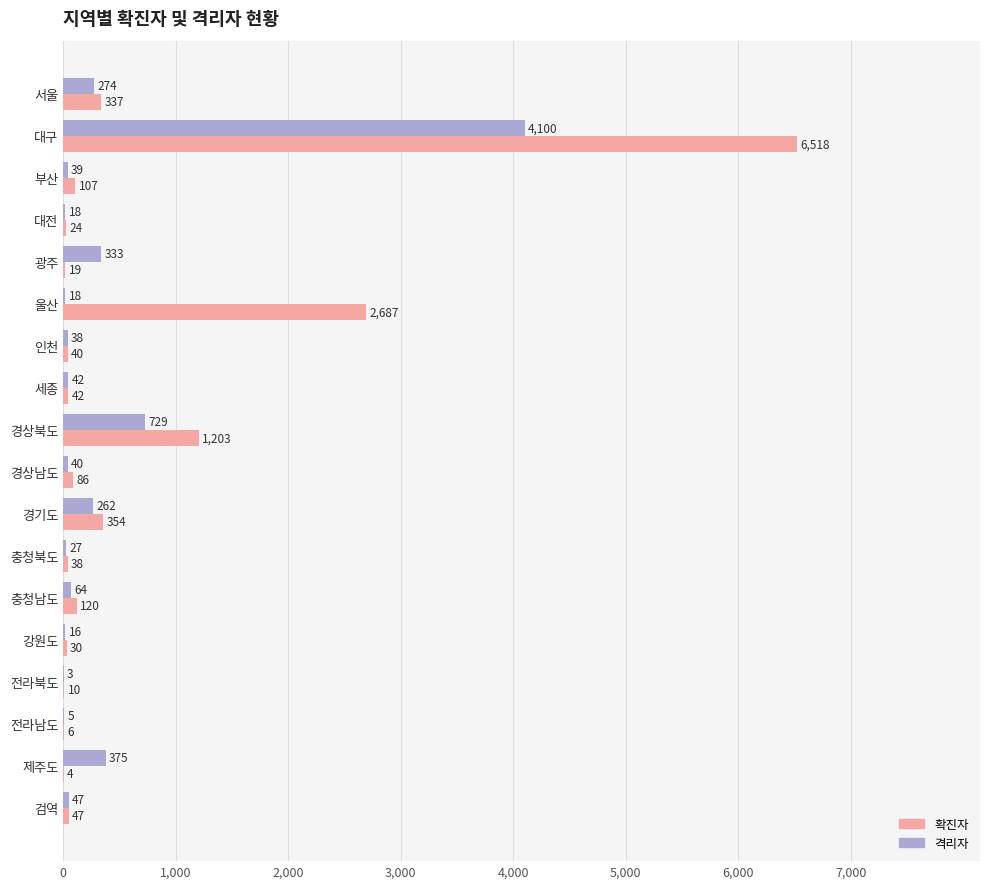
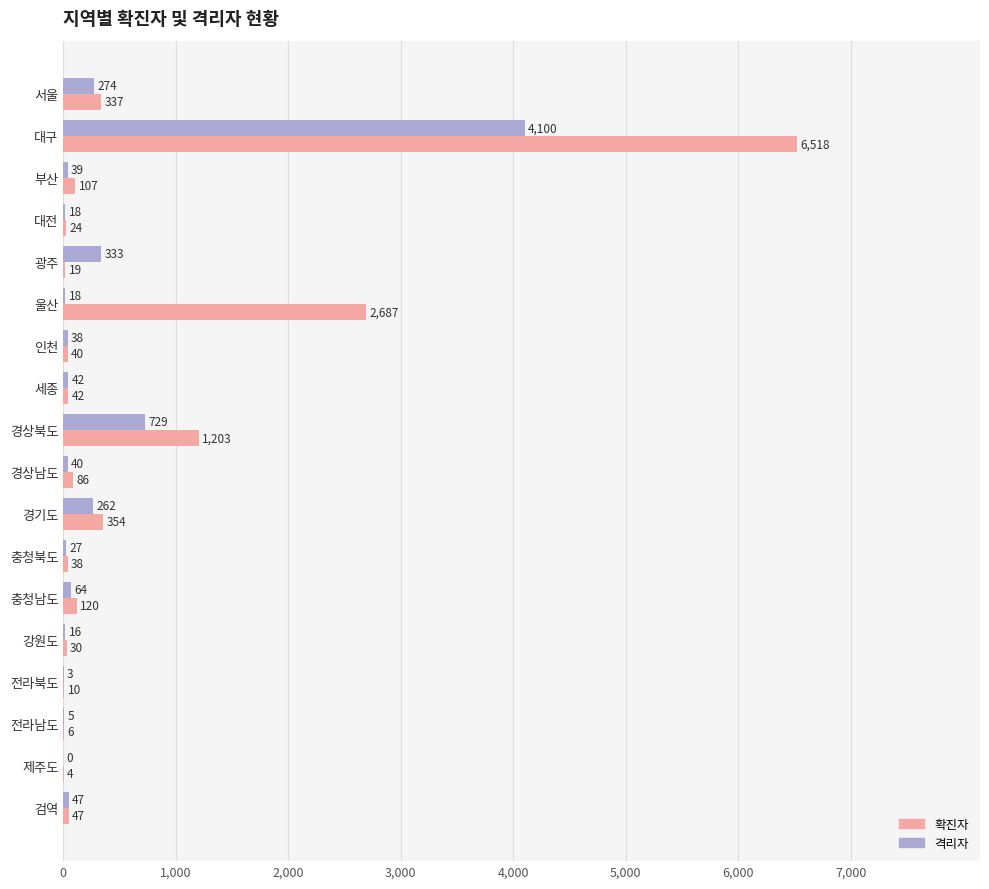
  {
    "확진자": {
      "서울": "337",
      "대구": "6,518",
      "부산": "107",
      "대전": "24",
      "광주": "19",
      "울산": "2,687",
      "인천": "40",
      "세종": "42",
      "경상북도": "1,203",
      "경상남도": "86",
      "경기도": "354",
      "충청북도": "38",
      "충청남도": "120",
      "강원도": "30",
      "전라북도": "10",
      "전라남도": "6",
      "제주도": "4",
      "검역": "47"
    },
    "격리자": {
      "서울": "274",
      "대구": "4,100",
      "부산": "39",
      "대전": "18",
      "광주": "333",
      "울산": "18",
      "인천": "38",
      "세종": "42",
      "경상북도": "729",
      "경상남도": "40",
      "경기도": "262",
      "충청북도": "27",
      "충청남도": "64",
      "강원도": "16",
      "전라북도": "3",
      "전라남도": "5",
-     "제주도": "375",
+     "제주도": "0",
      "검역": "47"
    }
  }
